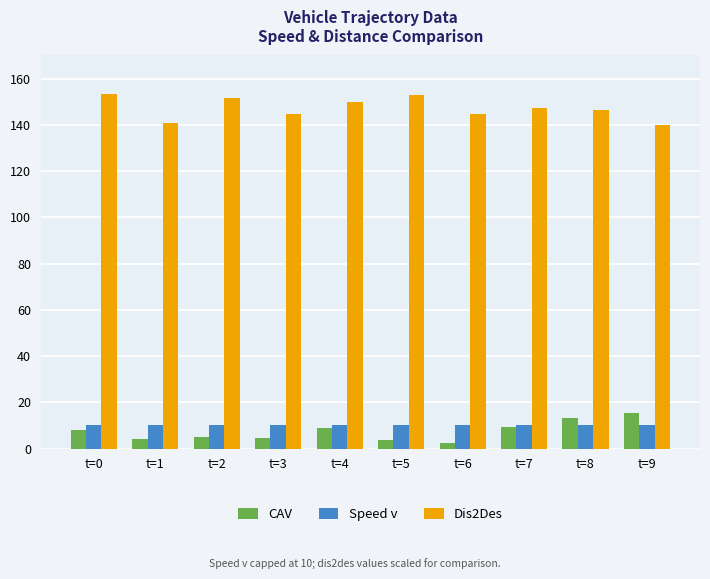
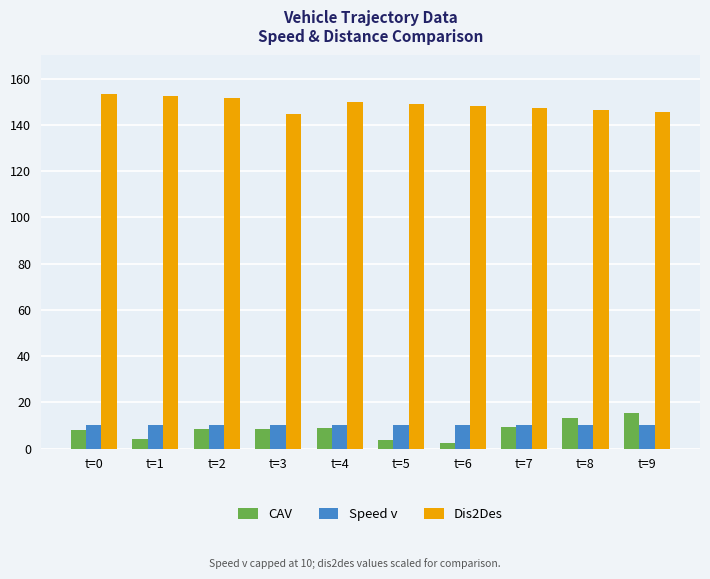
  {
    "CAV": {
      "t=0": 8,
      "t=1": 4,
-     "t=2": 5,
-     "t=3": 4,
+     "t=2": 8,
+     "t=3": 9,
      "t=4": 9,
      "t=5": 4,
      "t=6": 2,
      "t=7": 9,
      "t=8": 13,
      "t=9": 15
    },
    "Speed v": {
      "t=0": 10,
      "t=1": 10,
      "t=2": 10,
      "t=3": 10,
      "t=4": 10,
      "t=5": 10,
      "t=6": 10,
      "t=7": 10,
      "t=8": 10,
      "t=9": 10
    },
    "Dis2Des": {
      "t=0": 153,
-     "t=1": 141,
+     "t=1": 153,
      "t=2": 152,
      "t=3": 145,
      "t=4": 150,
-     "t=5": 153,
-     "t=6": 145,
+     "t=5": 149,
+     "t=6": 148,
      "t=7": 147,
      "t=8": 146,
-     "t=9": 140
+     "t=9": 145
    }
  }
